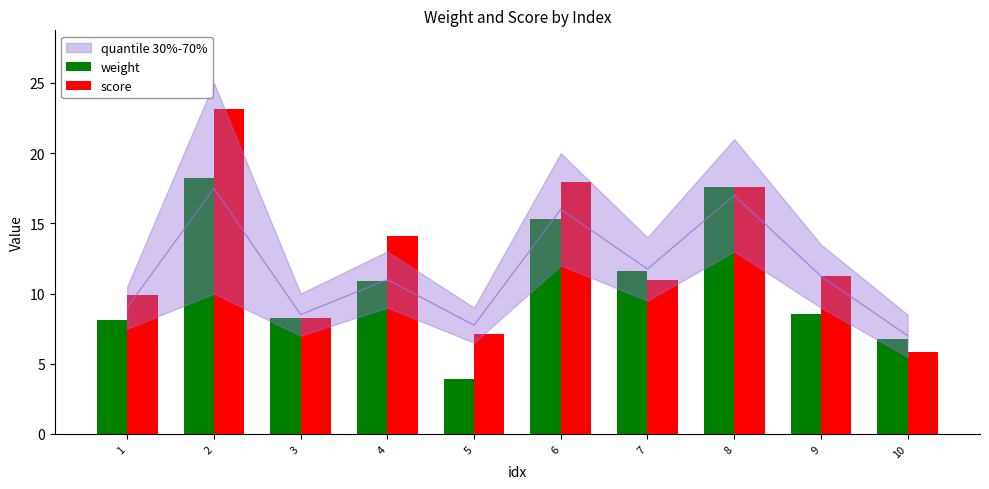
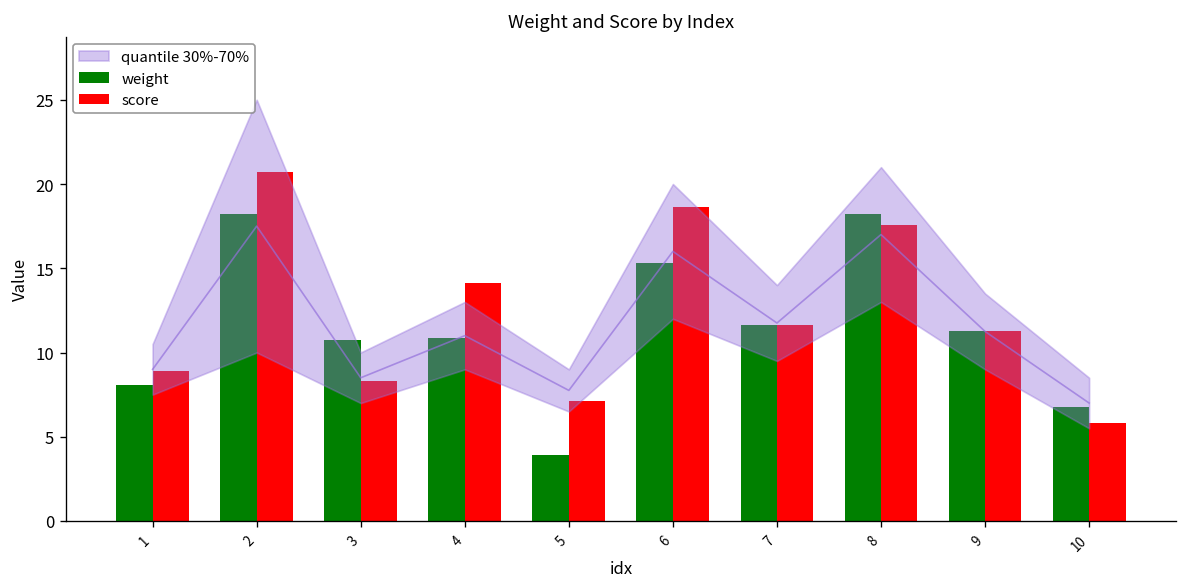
  {
    "weight": {
      "1": 8.1,
      "2": 18.3,
-     "3": 8.3,
+     "3": 10.8,
      "4": 10.9,
      "5": 3.9,
      "6": 15.3,
      "7": 11.6,
-     "8": 17.6,
-     "9": 8.6,
+     "8": 18.2,
+     "9": 11.3,
      "10": 6.8
    },
    "score": {
-     "1": 9.9,
-     "2": 23.1,
+     "1": 8.9,
+     "2": 20.7,
      "3": 8.3,
      "4": 14.1,
      "5": 7.1,
-     "6": 18.0,
-     "7": 11.0,
+     "6": 18.7,
+     "7": 11.6,
      "8": 17.6,
      "9": 11.3,
      "10": 5.8
    }
  }
